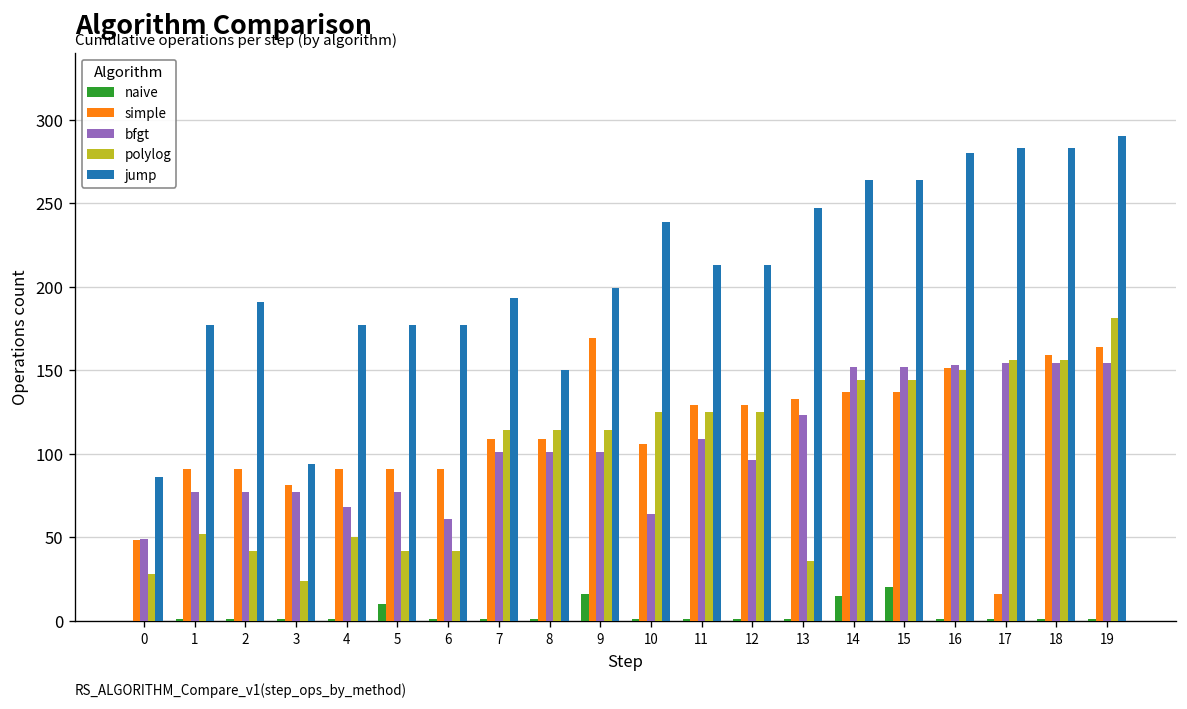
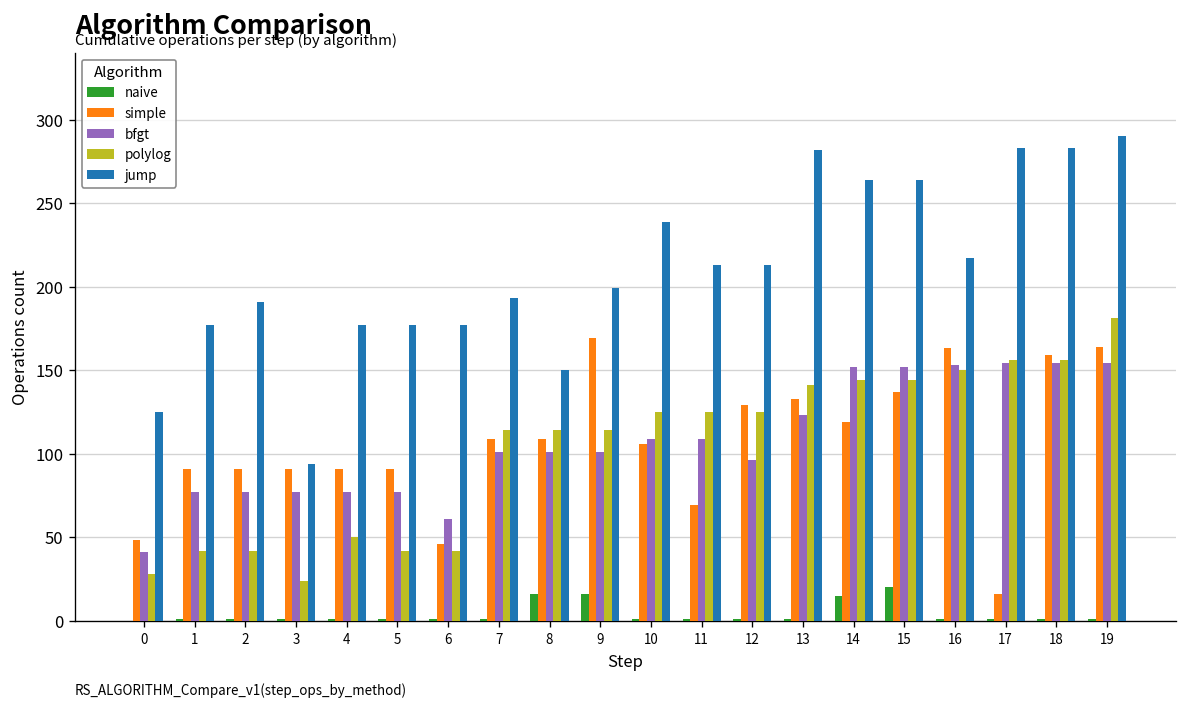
  {
    "naive": {
      "0": 0,
-     "5": 10,
-     "8": 1,
+     "5": 1,
+     "8": 16,
      "9": 16,
      "14": 15,
      "15": 20
    },
    "simple": {
      "0": 48,
      "1": 91,
      "2": 91,
-     "3": 81,
+     "3": 91,
      "4": 91,
      "5": 91,
-     "6": 91,
+     "6": 46,
      "7": 109,
      "8": 109,
      "9": 169,
      "10": 106,
-     "11": 129,
+     "11": 69,
      "12": 129,
      "13": 133,
-     "14": 137,
+     "14": 119,
      "15": 137,
-     "16": 151,
+     "16": 163,
      "17": 16,
      "18": 159,
      "19": 164
    },
    "bfgt": {
-     "0": 49,
+     "0": 41,
      "1": 77,
      "2": 77,
      "3": 77,
-     "4": 68,
+     "4": 77,
      "5": 77,
      "6": 61,
      "7": 101,
      "8": 101,
      "9": 101,
-     "10": 64,
+     "10": 109,
      "11": 109,
      "12": 96,
      "13": 123,
      "14": 152,
      "15": 152,
      "16": 153,
      "17": 154,
      "18": 154,
      "19": 154
    },
    "polylog": {
      "0": 28,
-     "1": 52,
+     "1": 42,
      "2": 42,
      "3": 24,
      "4": 50,
      "5": 42,
      "6": 42,
      "7": 114,
      "8": 114,
      "9": 114,
      "10": 125,
      "11": 125,
      "12": 125,
-     "13": 36,
+     "13": 141,
      "14": 144,
      "15": 144,
      "16": 150,
      "17": 156,
      "18": 156,
      "19": 181
    },
    "jump": {
-     "0": 86,
+     "0": 125,
      "1": 177,
      "2": 191,
      "3": 94,
      "4": 177,
      "5": 177,
      "6": 177,
      "7": 193,
      "8": 150,
      "9": 199,
      "10": 239,
      "11": 213,
      "12": 213,
-     "13": 247,
+     "13": 282,
      "14": 264,
      "15": 264,
-     "16": 280,
+     "16": 217,
      "17": 283,
      "18": 283,
      "19": 290
    }
  }
